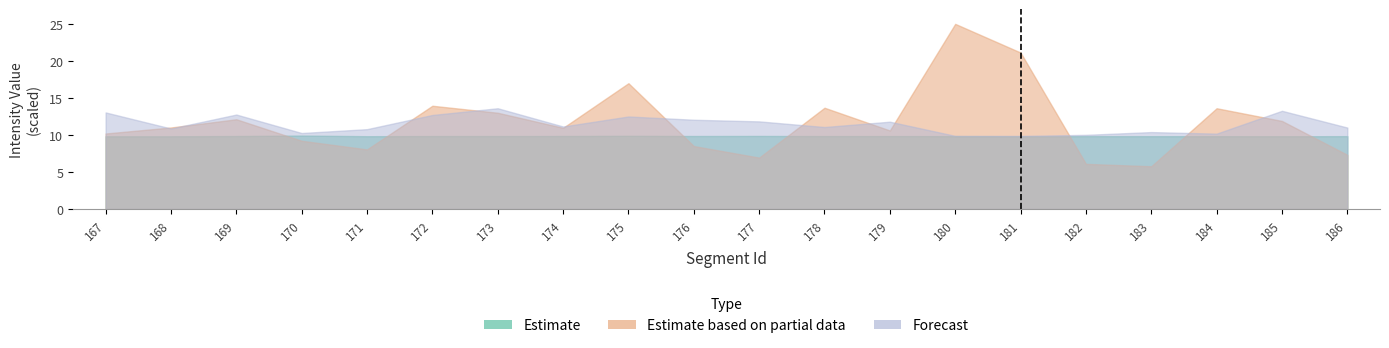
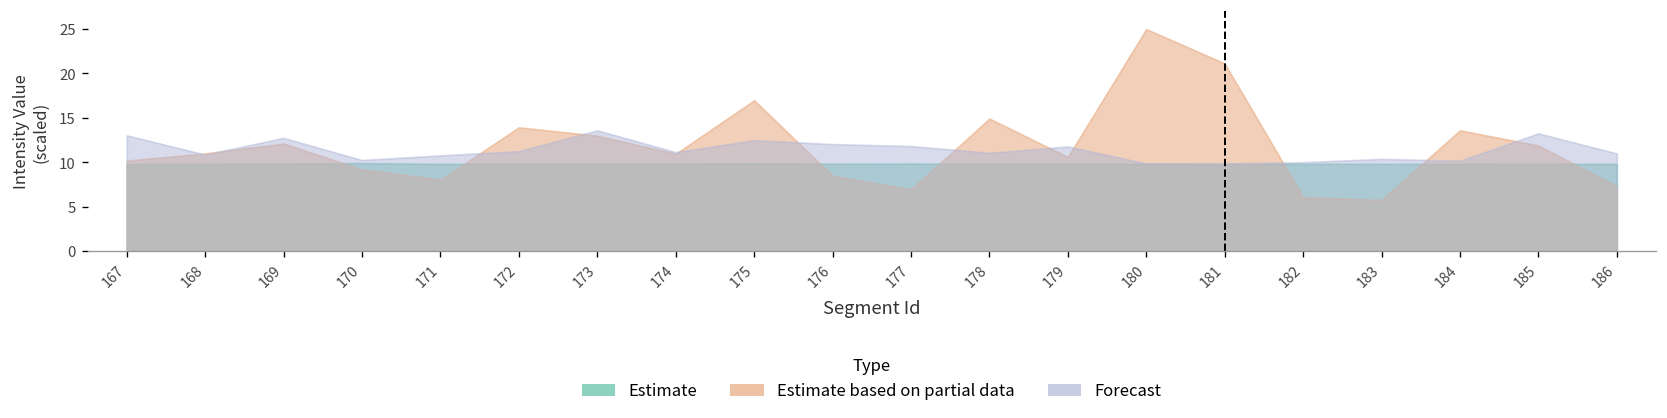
  {
    "Estimate": {
      "167": 10,
      "168": 10,
      "169": 10,
      "171": 10,
      "172": 10,
      "173": 10,
      "174": 10,
      "175": 10,
      "176": 10,
      "177": 10,
      "178": 10,
      "179": 10,
      "183": 10,
      "185": 10,
      "186": 10
    },
    "Estimate based on partial data": {
      "167": 10,
      "169": 12,
      "170": 9,
      "171": 8,
      "172": 14,
      "173": 13,
      "175": 17,
      "176": 9,
      "177": 7,
-     "178": 14,
+     "178": 15,
      "179": 11,
      "180": 25,
      "181": 21,
      "182": 6,
      "183": 6,
      "184": 14,
      "185": 12,
      "186": 7
    },
    "Forecast": {
      "167": 13,
      "169": 13,
      "171": 11,
-     "172": 13,
+     "172": 11,
      "173": 14,
      "175": 12,
      "176": 12,
      "177": 12,
      "178": 11,
      "179": 12,
      "183": 10,
      "185": 13,
      "186": 11
    }
  }
